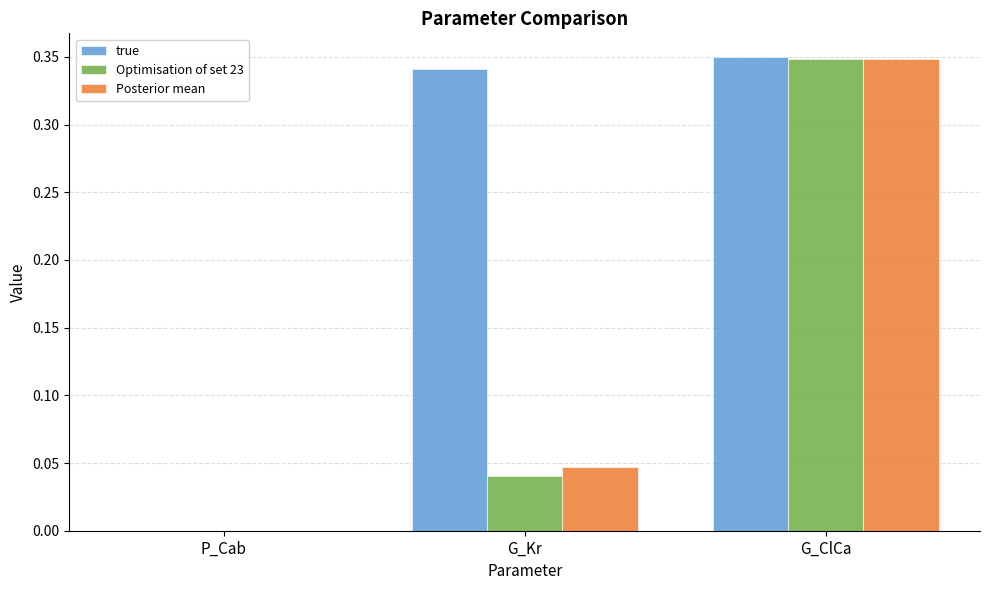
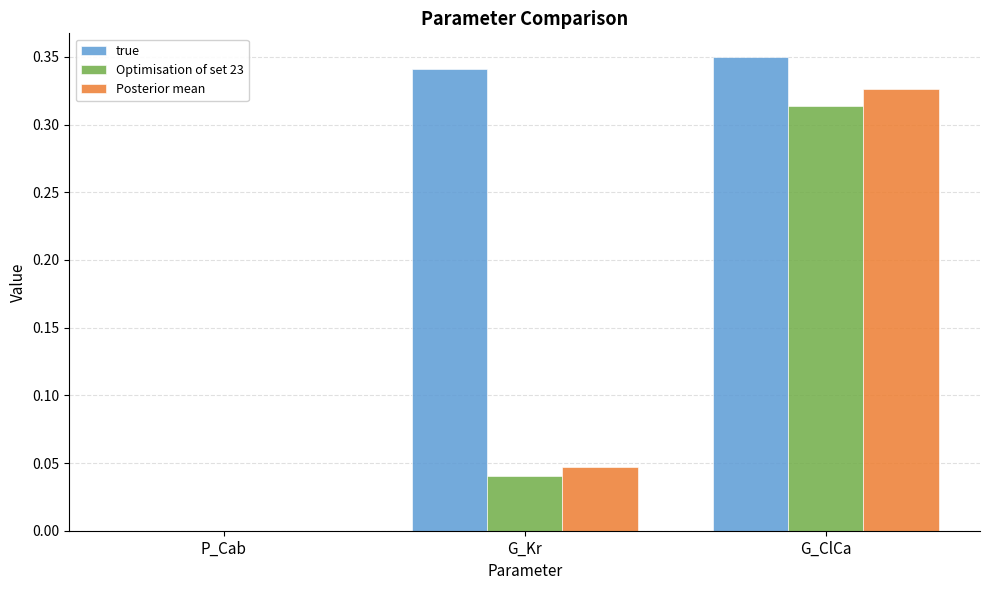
  {
    "true": {
      "G_Kr": 0.341,
      "G_ClCa": 0.350
    },
    "Optimisation of set 23": {
      "G_Kr": 0.041,
-     "G_ClCa": 0.348
+     "G_ClCa": 0.313
    },
    "Posterior mean": {
      "G_Kr": 0.047,
-     "G_ClCa": 0.348
+     "G_ClCa": 0.327
    }
  }
